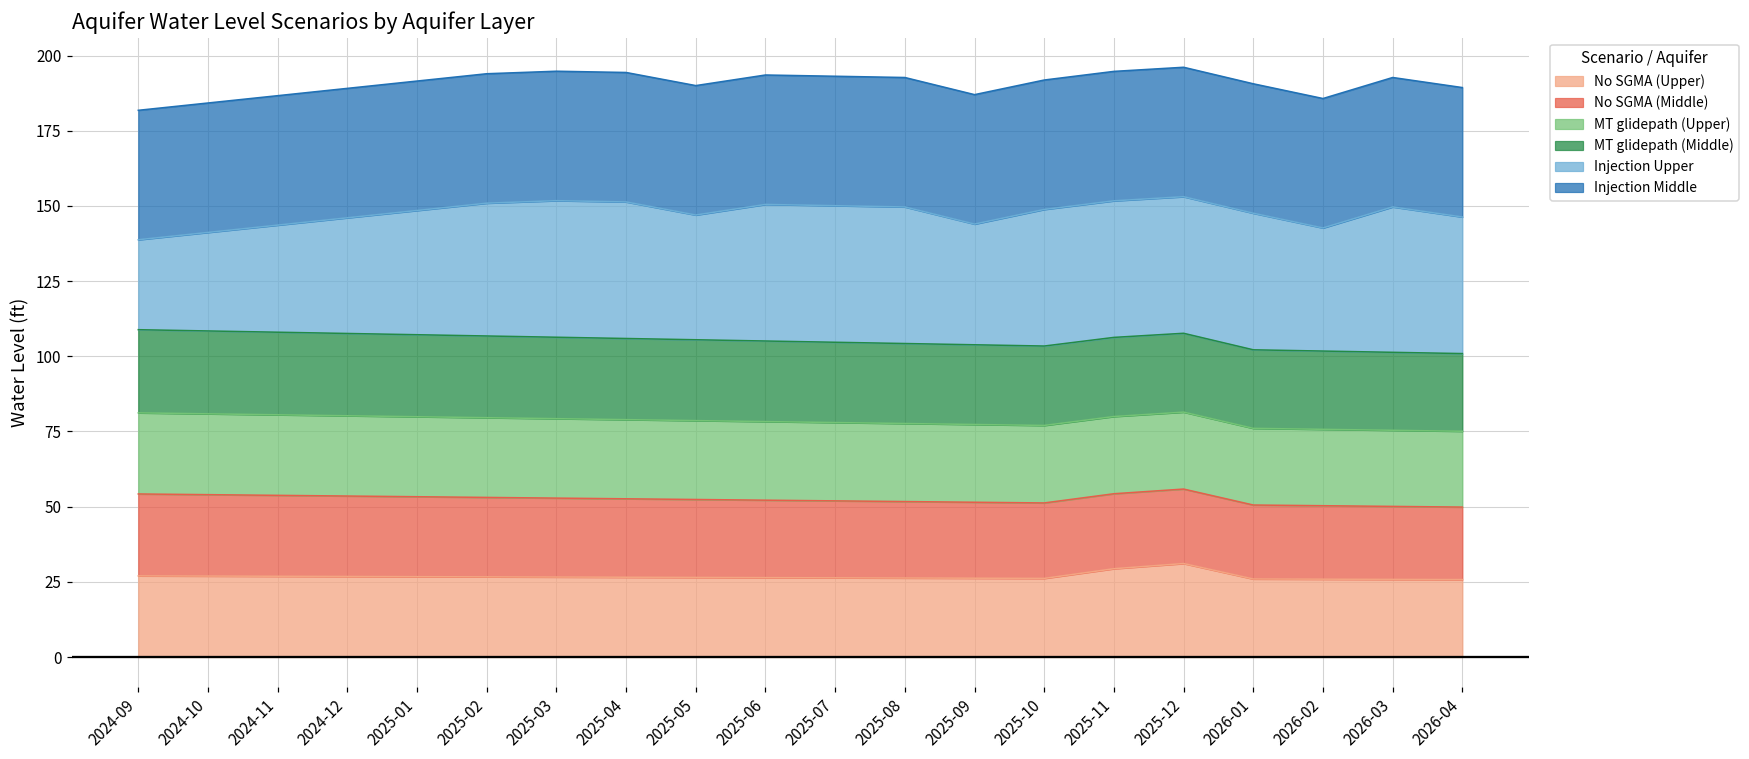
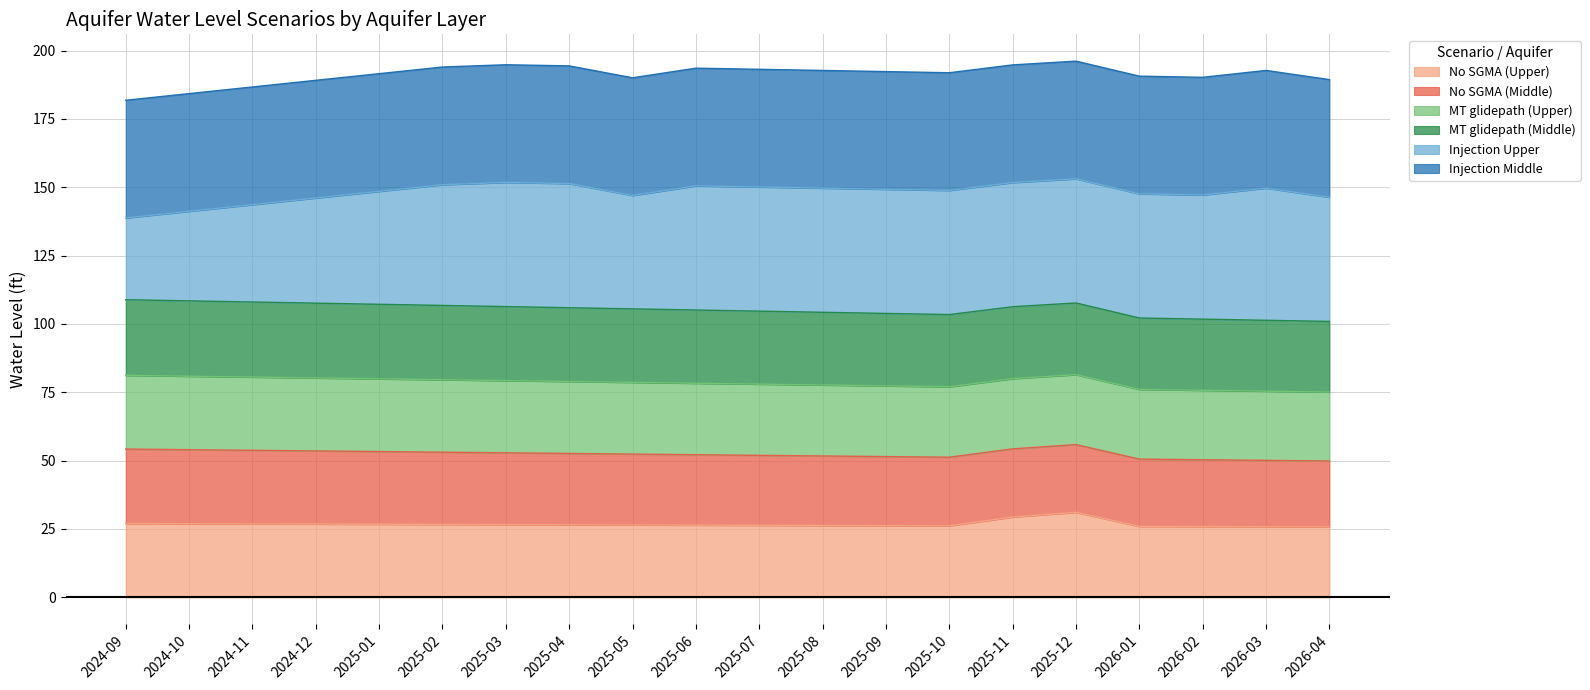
  {
    "No SGMA (Upper)": {
      "2024-09": 27,
      "2024-10": 27,
      "2024-11": 27,
      "2024-12": 27,
      "2025-01": 27,
      "2025-02": 27,
      "2025-03": 27,
      "2025-04": 27,
      "2025-05": 26,
      "2025-06": 26,
      "2025-07": 26,
      "2025-08": 26,
      "2025-09": 26,
      "2025-10": 26,
      "2025-11": 29,
      "2025-12": 31,
      "2026-01": 26,
      "2026-02": 26,
      "2026-03": 26,
      "2026-04": 26
    },
    "No SGMA (Middle)": {
      "2024-09": 27,
      "2024-10": 27,
      "2024-11": 27,
      "2024-12": 27,
      "2025-01": 27,
      "2025-02": 26,
      "2025-03": 26,
      "2025-04": 26,
      "2025-05": 26,
      "2025-06": 26,
      "2025-07": 26,
      "2025-08": 25,
      "2025-09": 25,
      "2025-10": 25,
      "2025-11": 25,
      "2025-12": 25,
      "2026-01": 25,
      "2026-02": 24,
      "2026-03": 24,
      "2026-04": 24
    },
    "MT glidepath (Upper)": {
      "2024-09": 27,
      "2024-10": 27,
      "2024-11": 27,
      "2024-12": 27,
      "2025-01": 27,
      "2025-02": 27,
      "2025-03": 26,
      "2025-04": 26,
      "2025-05": 26,
      "2025-06": 26,
      "2025-07": 26,
      "2025-08": 26,
      "2025-09": 26,
      "2025-10": 26,
      "2025-11": 26,
      "2025-12": 26,
      "2026-01": 25,
      "2026-02": 25,
      "2026-03": 25,
      "2026-04": 25
    },
    "MT glidepath (Middle)": {
      "2024-09": 28,
      "2024-10": 28,
      "2024-11": 27,
      "2024-12": 27,
      "2025-01": 27,
      "2025-02": 27,
      "2025-03": 27,
      "2025-04": 27,
      "2025-05": 27,
      "2025-06": 27,
      "2025-07": 27,
      "2025-08": 27,
      "2025-09": 27,
      "2025-10": 26,
      "2025-11": 26,
      "2025-12": 26,
      "2026-01": 26,
      "2026-02": 26,
      "2026-03": 26,
      "2026-04": 26
    },
    "Injection Upper": {
      "2024-09": 30,
      "2024-10": 33,
      "2024-11": 36,
      "2024-12": 38,
      "2025-01": 41,
      "2025-02": 44,
      "2025-03": 45,
      "2025-04": 45,
      "2025-05": 41,
      "2025-06": 45,
      "2025-07": 45,
      "2025-08": 45,
-     "2025-09": 40,
+     "2025-09": 45,
      "2025-10": 45,
      "2025-11": 45,
      "2025-12": 45,
      "2026-01": 45,
-     "2026-02": 41,
+     "2026-02": 45,
      "2026-03": 48,
      "2026-04": 45
    },
    "Injection Middle": {
      "2024-09": 43,
      "2024-10": 43,
      "2024-11": 43,
      "2024-12": 43,
      "2025-01": 43,
      "2025-02": 43,
      "2025-03": 43,
      "2025-04": 43,
      "2025-05": 43,
      "2025-06": 43,
      "2025-07": 43,
      "2025-08": 43,
      "2025-09": 43,
      "2025-10": 43,
      "2025-11": 43,
      "2025-12": 43,
      "2026-01": 43,
      "2026-02": 43,
      "2026-03": 43,
      "2026-04": 43
    }
  }
